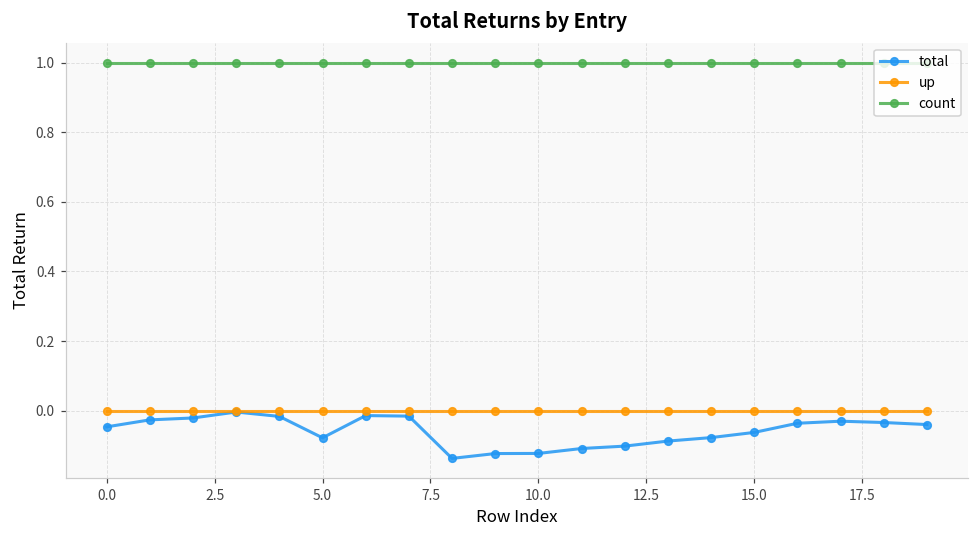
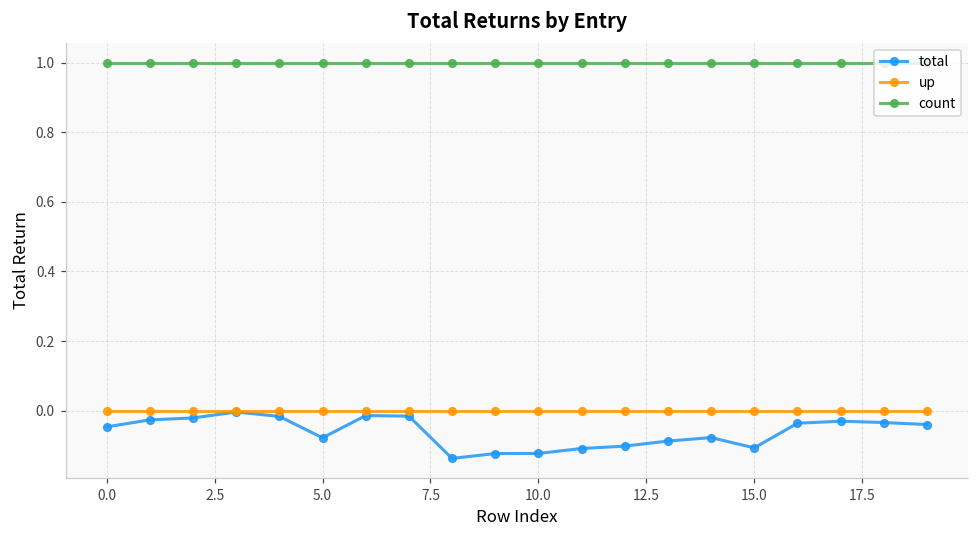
  {
    "total": {
      "0.0": -0.05,
      "5.0": -0.08,
      "10.0": -0.12,
-     "15.0": -0.06
+     "15.0": -0.11
    },
    "up": {
      "0.0": 0.00,
      "5.0": 0.00,
      "10.0": 0.00,
      "15.0": 0.00
    },
    "count": {
      "0.0": 1.00,
      "5.0": 1.00,
      "10.0": 1.00,
      "15.0": 1.00
    }
  }
